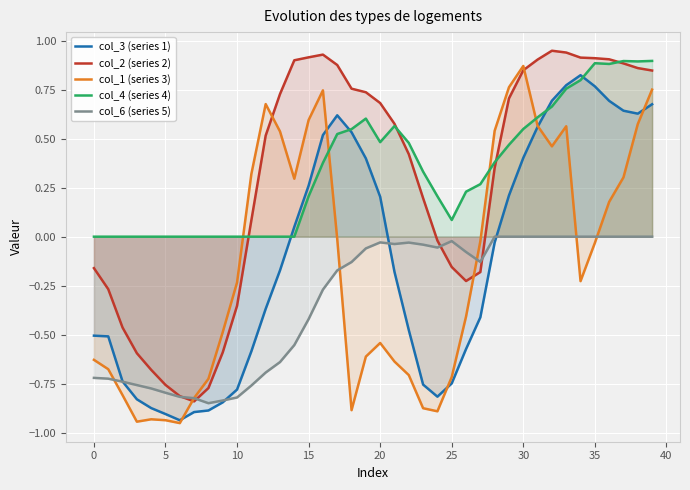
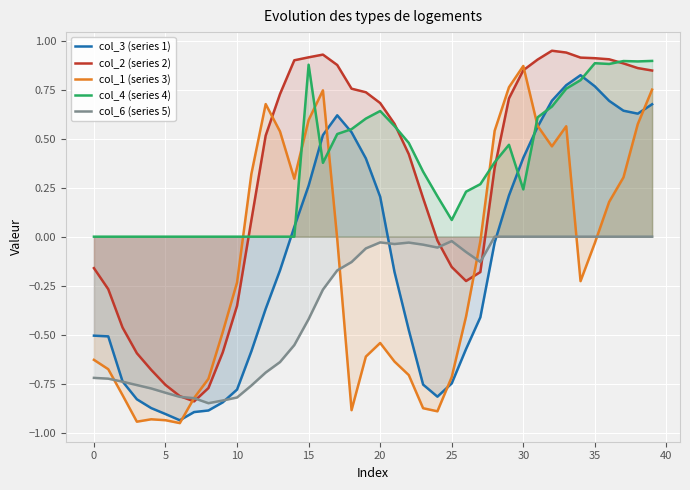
  {
    "col_4 (series 4)": {
-     "15": 0.21,
-     "20": 0.48,
+     "15": 0.88,
+     "20": 0.64,
      "25": 0.09,
-     "30": 0.55,
+     "30": 0.24,
      "35": 0.89
    }
  }
